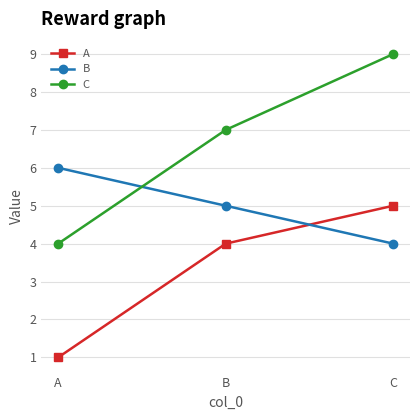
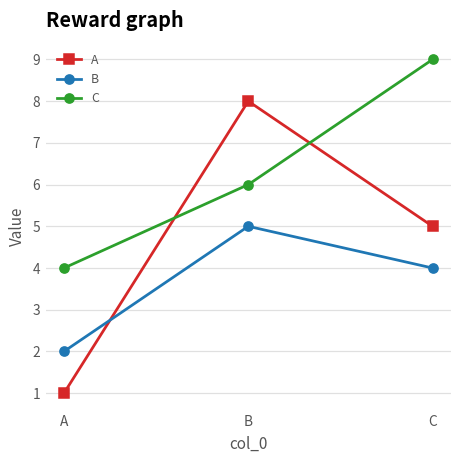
  {
    "A": {
      "A": 1,
-     "B": 4,
+     "B": 8,
      "C": 5
    },
    "B": {
-     "A": 6,
+     "A": 2,
      "B": 5,
      "C": 4
    },
    "C": {
      "A": 4,
-     "B": 7,
+     "B": 6,
      "C": 9
    }
  }
